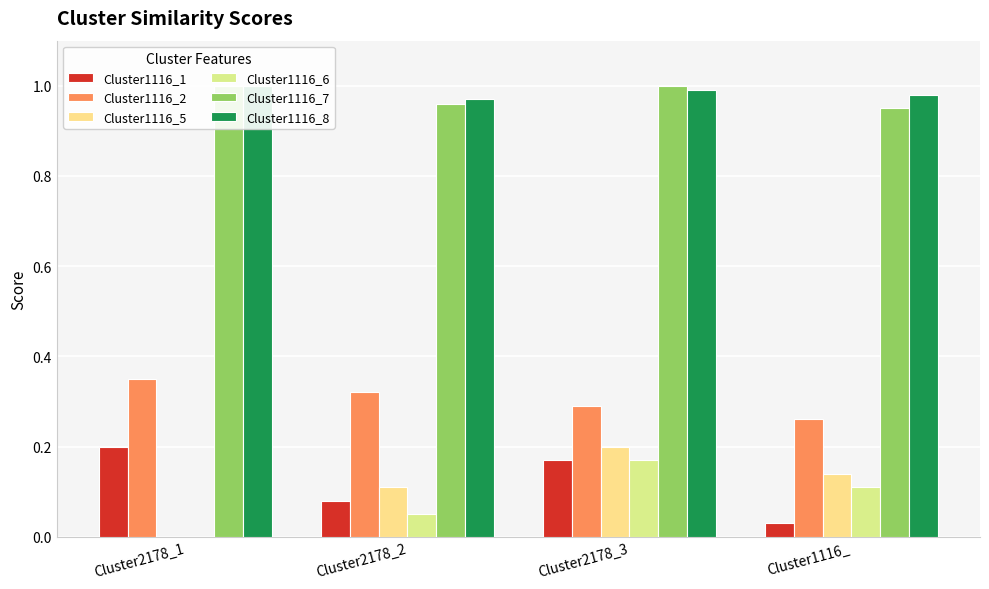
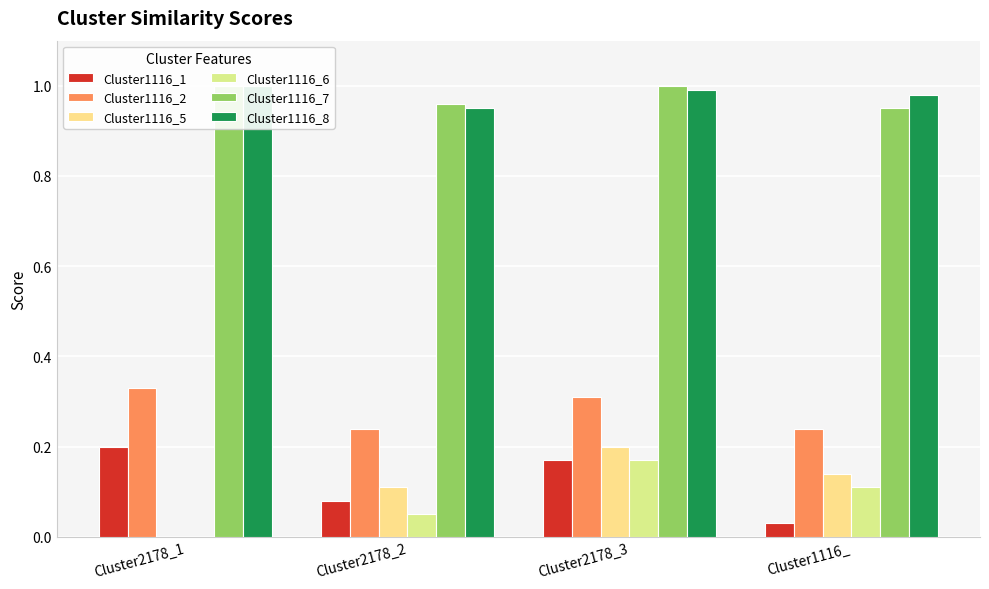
  {
    "Cluster1116_1": {
      "Cluster2178_1": 0.20,
      "Cluster2178_2": 0.08,
      "Cluster2178_3": 0.17,
      "Cluster1116_": 0.03
    },
    "Cluster1116_2": {
-     "Cluster2178_1": 0.35,
-     "Cluster2178_2": 0.32,
-     "Cluster2178_3": 0.29,
-     "Cluster1116_": 0.26
+     "Cluster2178_1": 0.33,
+     "Cluster2178_2": 0.24,
+     "Cluster2178_3": 0.31,
+     "Cluster1116_": 0.24
    },
    "Cluster1116_7": {
      "Cluster2178_2": 0.96,
      "Cluster2178_3": 1.00,
      "Cluster1116_": 0.95
    },
    "Cluster1116_8": {
-     "Cluster2178_2": 0.97,
+     "Cluster2178_2": 0.95,
      "Cluster2178_3": 0.99,
      "Cluster1116_": 0.98
    }
  }
